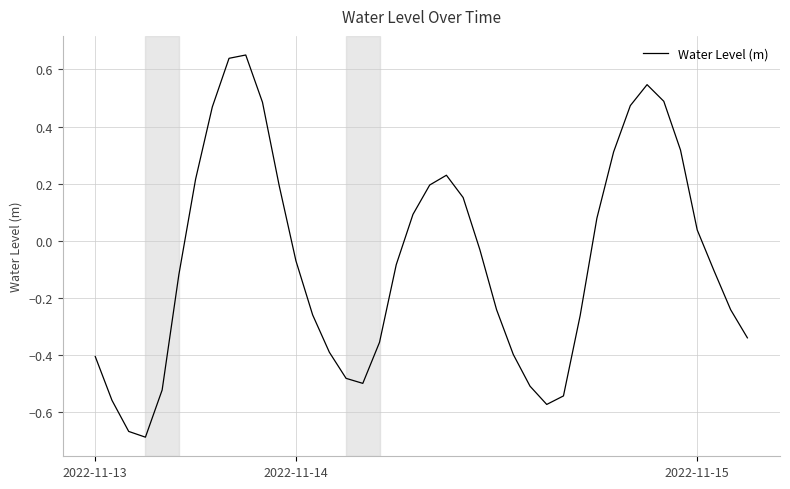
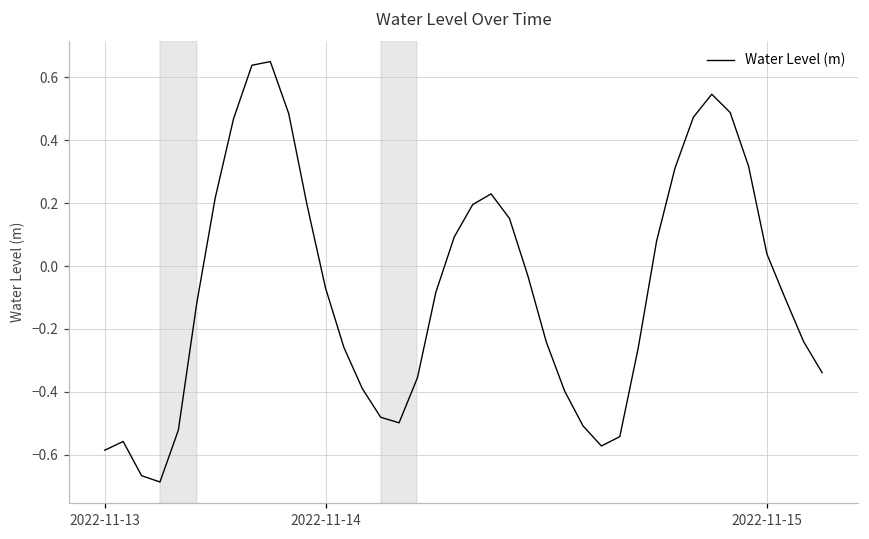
  {
-   "2022-11-13": -0.41,
+   "2022-11-13": -0.59,
    "2022-11-14": -0.07,
    "2022-11-15": 0.04
  }
